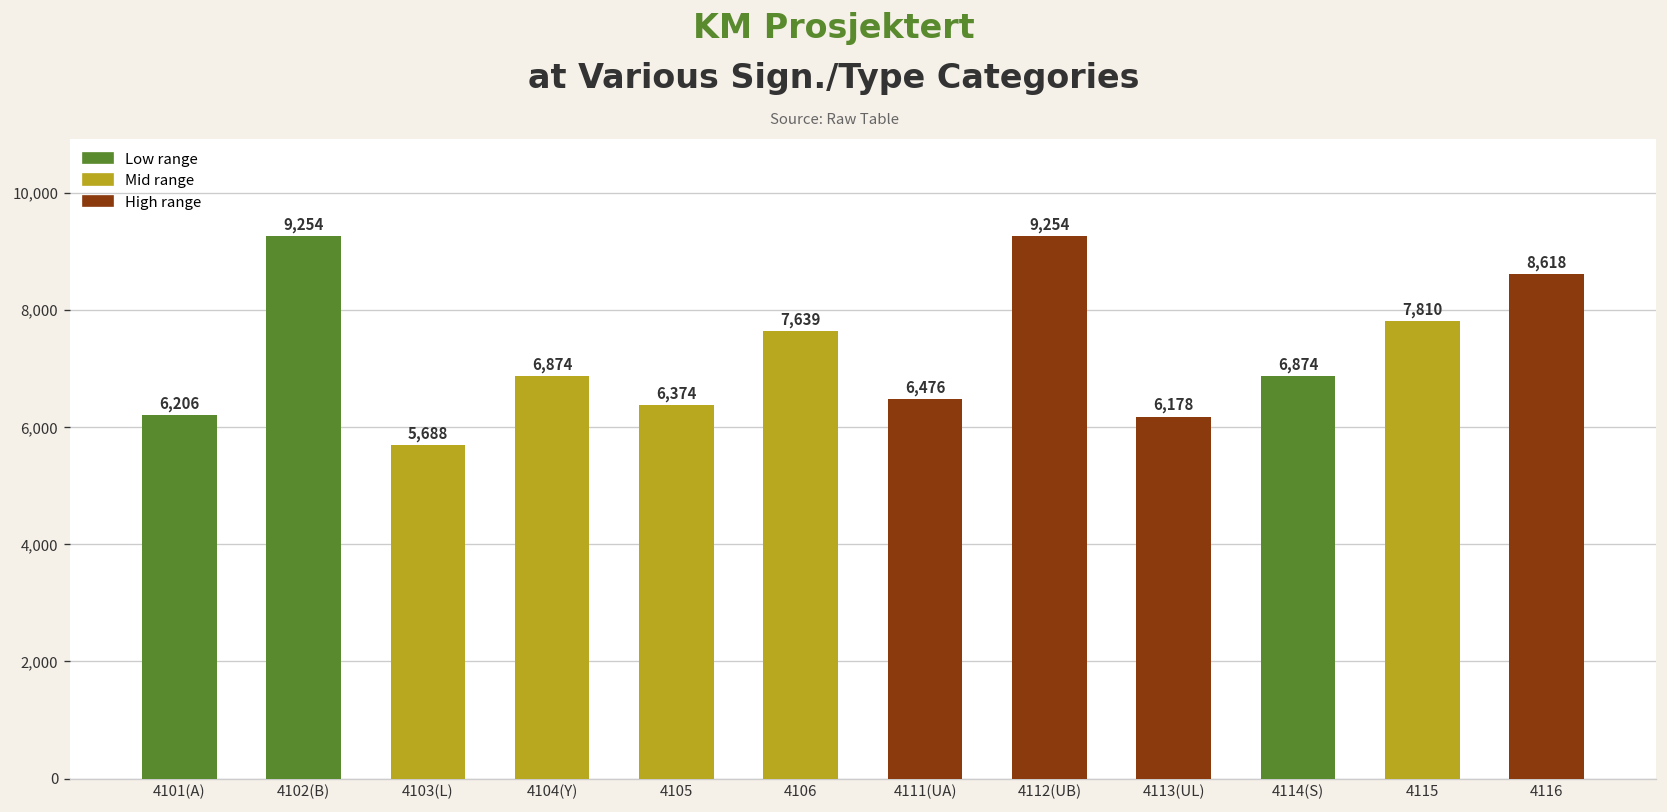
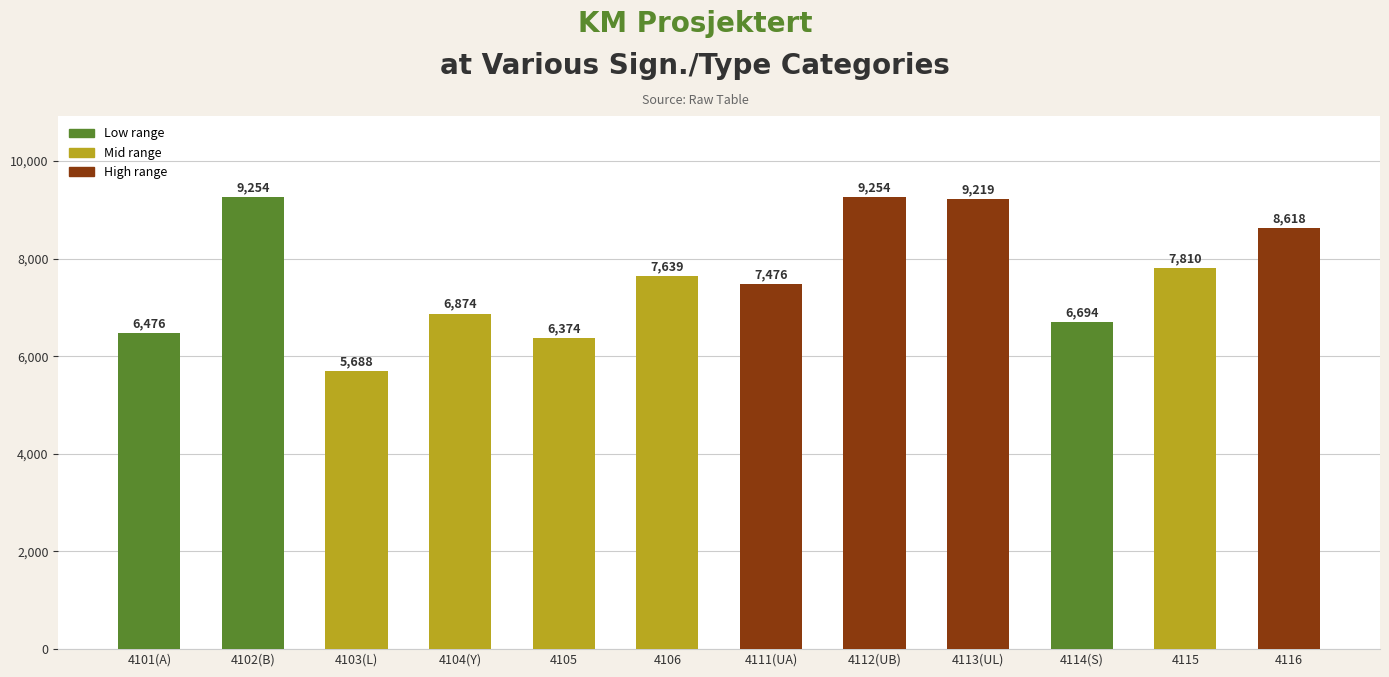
  {
-   "4101(A)": "6,206",
+   "4101(A)": "6,476",
    "4102(B)": "9,254",
    "4103(L)": "5,688",
    "4104(Y)": "6,874",
    "4105": "6,374",
    "4106": "7,639",
-   "4111(UA)": "6,476",
+   "4111(UA)": "7,476",
    "4112(UB)": "9,254",
-   "4113(UL)": "6,178",
-   "4114(S)": "6,874",
+   "4113(UL)": "9,219",
+   "4114(S)": "6,694",
    "4115": "7,810",
    "4116": "8,618"
  }
